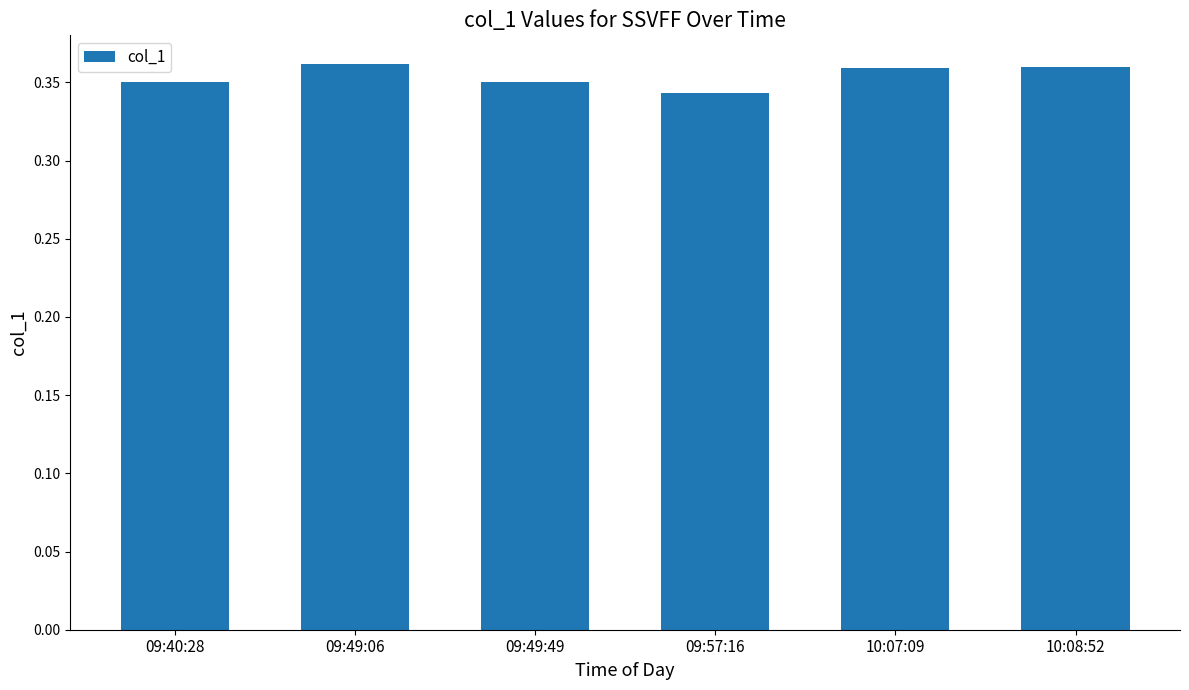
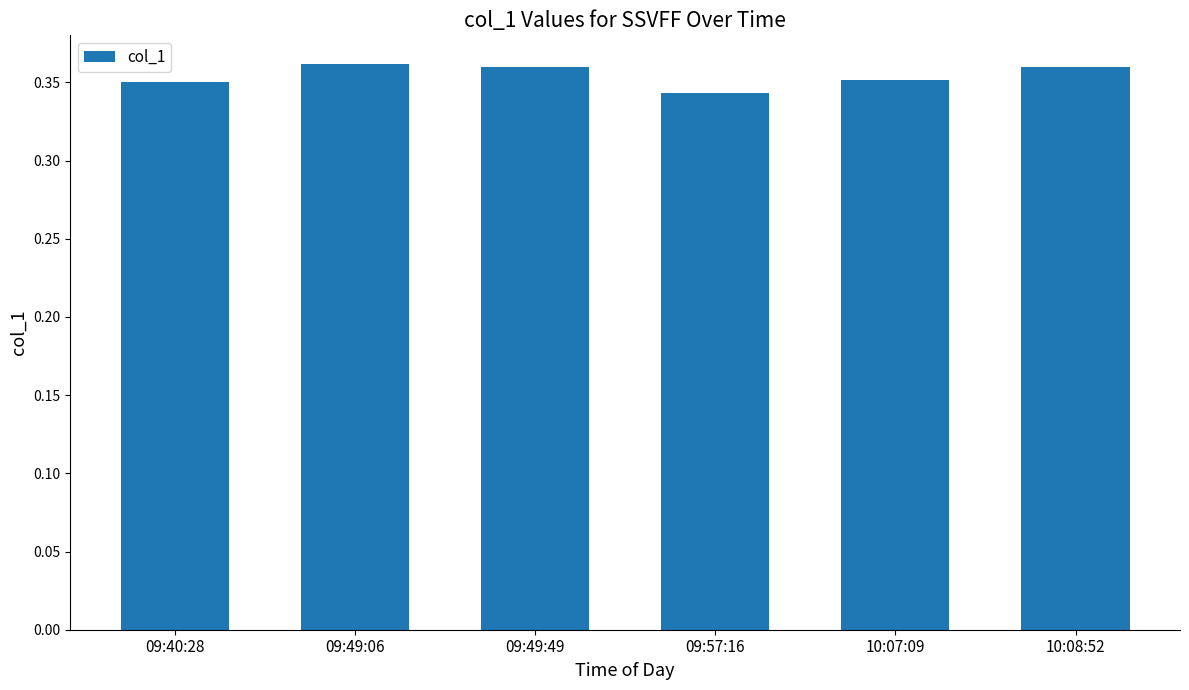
  {
    "09:40:28": 0.350,
    "09:49:06": 0.362,
-   "09:49:49": 0.35,
+   "09:49:49": 0.36,
    "09:57:16": 0.343,
-   "10:07:09": 0.359,
+   "10:07:09": 0.352,
    "10:08:52": 0.360
  }
